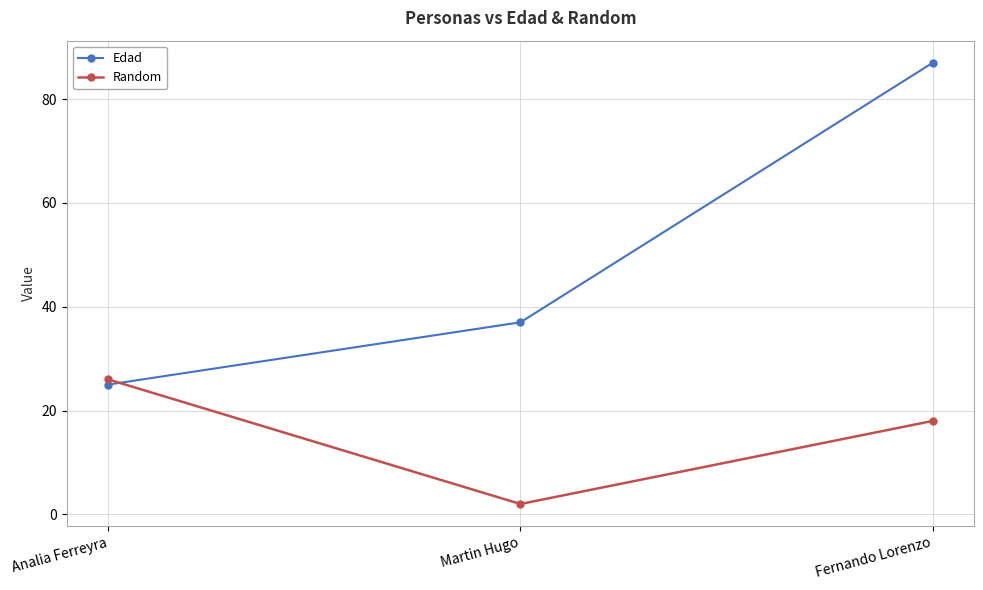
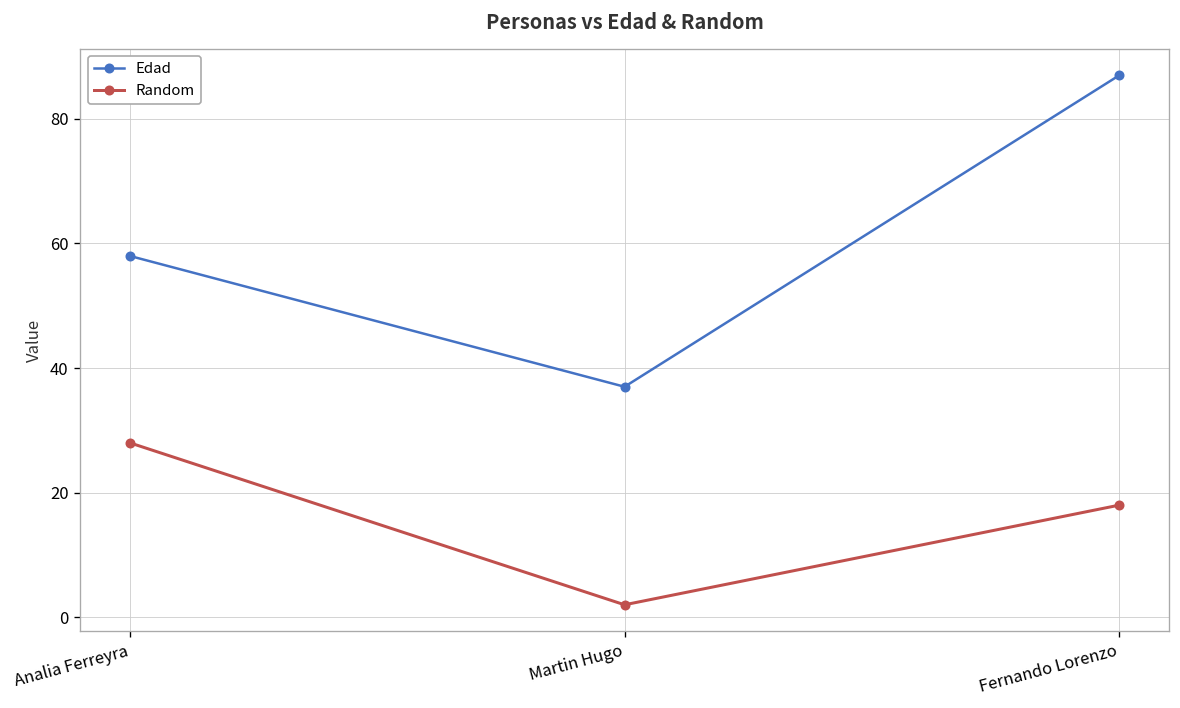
  {
    "Edad": {
-     "Analia Ferreyra": 25,
+     "Analia Ferreyra": 58,
      "Martin Hugo": 37,
      "Fernando Lorenzo": 87
    },
    "Random": {
-     "Analia Ferreyra": 26,
+     "Analia Ferreyra": 28,
      "Martin Hugo": 2,
      "Fernando Lorenzo": 18
    }
  }
